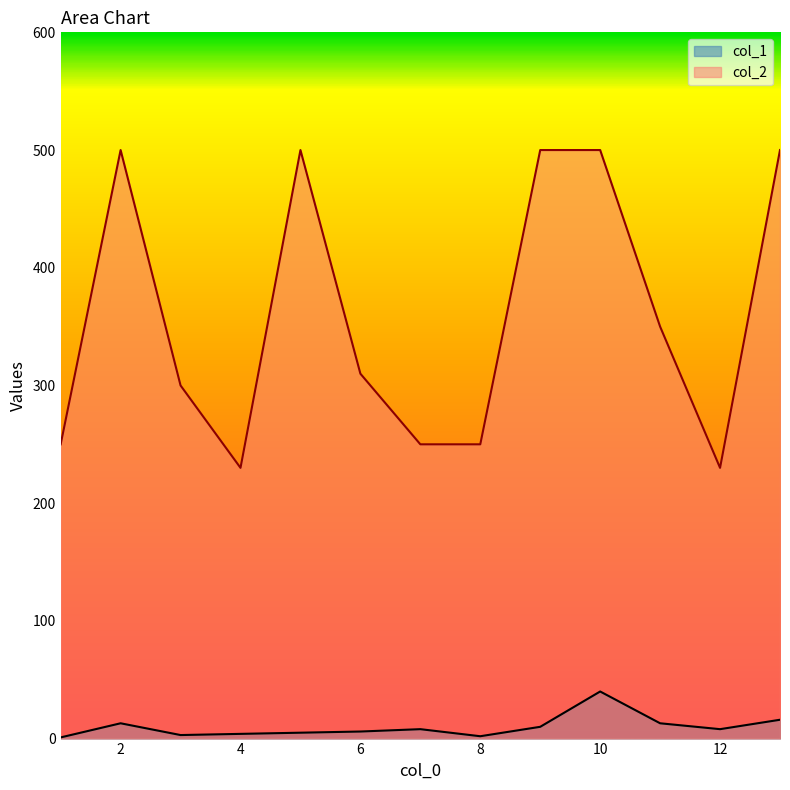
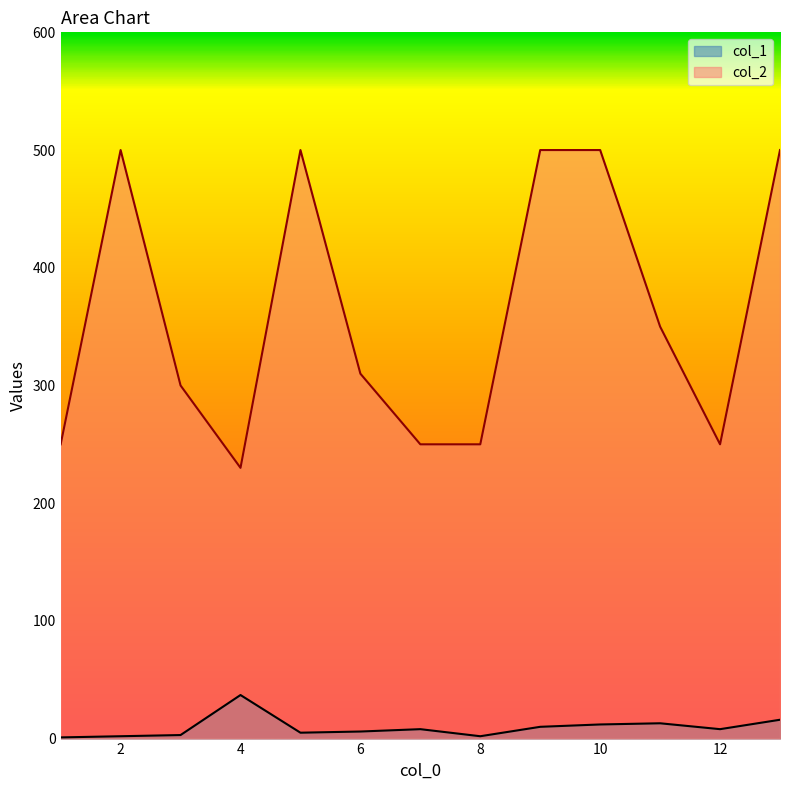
  {
    "col_1": {
-     "2": 13,
-     "4": 4,
+     "2": 2,
+     "4": 37,
      "6": 6,
      "8": 2,
-     "10": 40,
+     "10": 12,
      "12": 8
    },
    "col_2": {
      "2": 500,
      "4": 230,
      "6": 310,
      "8": 250,
      "10": 500,
-     "12": 230
+     "12": 250
    }
  }
